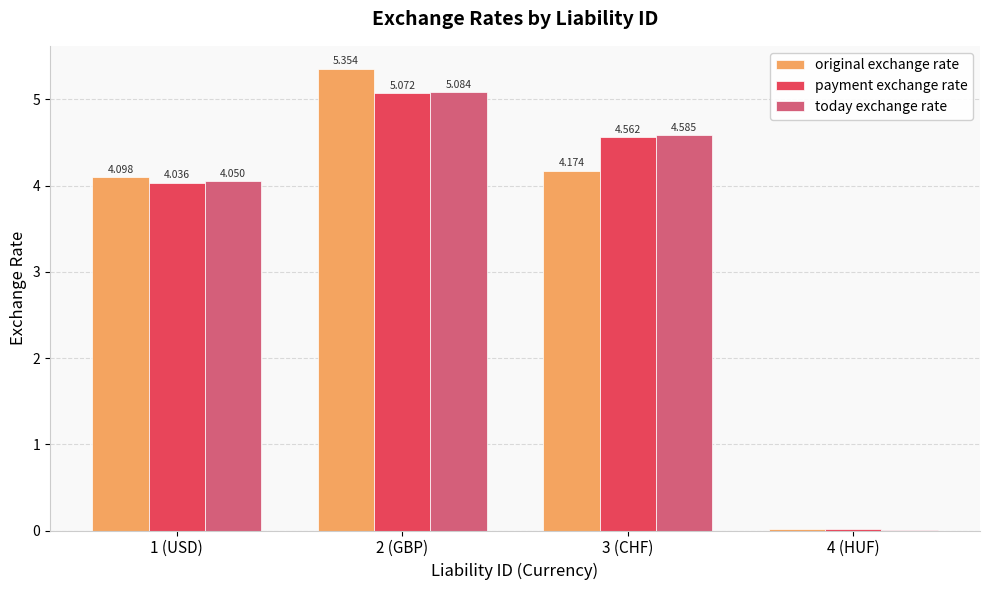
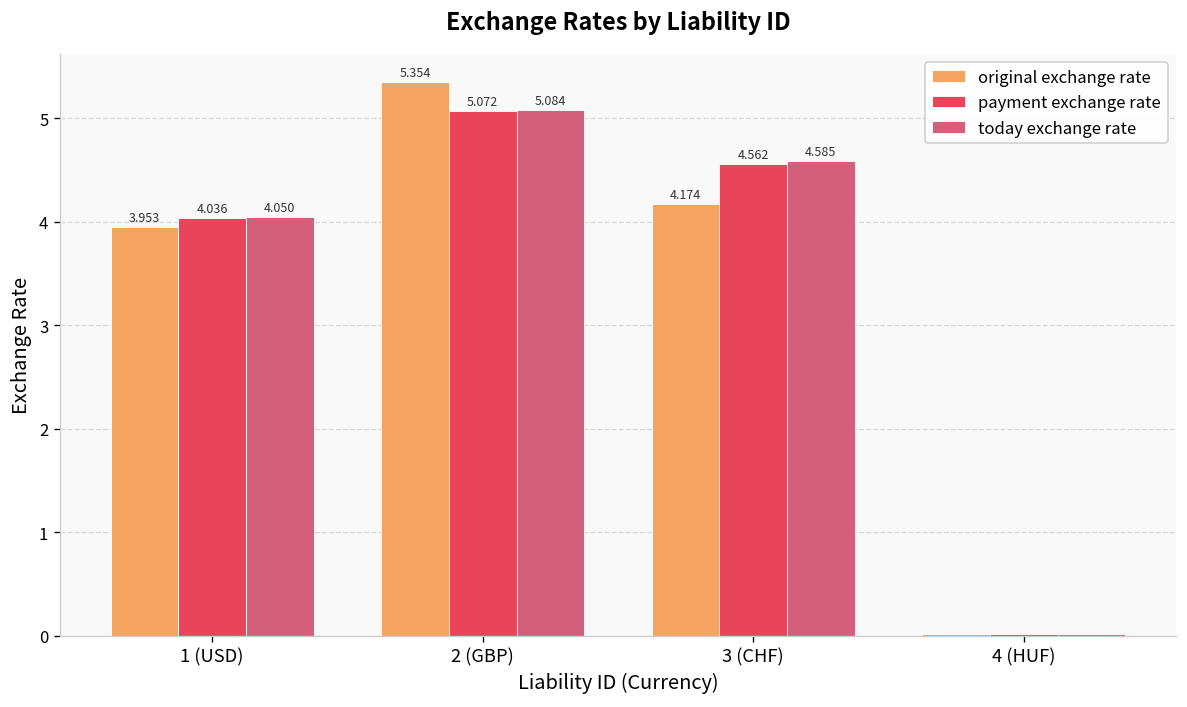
  {
    "original exchange rate": {
-     "1 (USD)": 4.098,
+     "1 (USD)": 3.953,
      "2 (GBP)": 5.354,
      "3 (CHF)": 4.174
    }
  }
